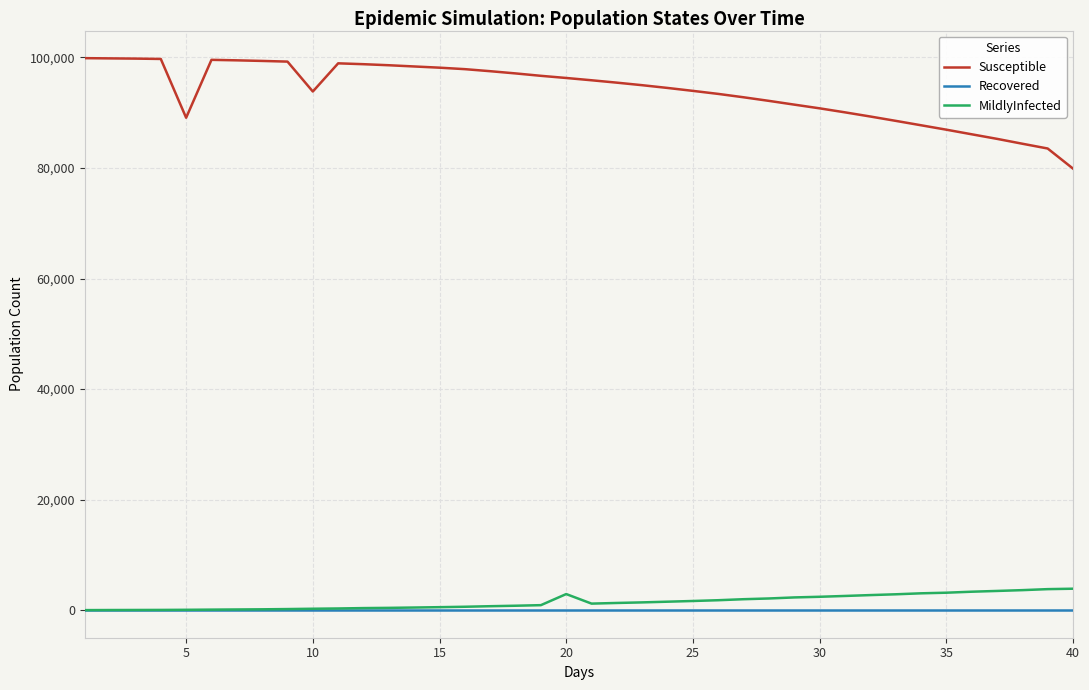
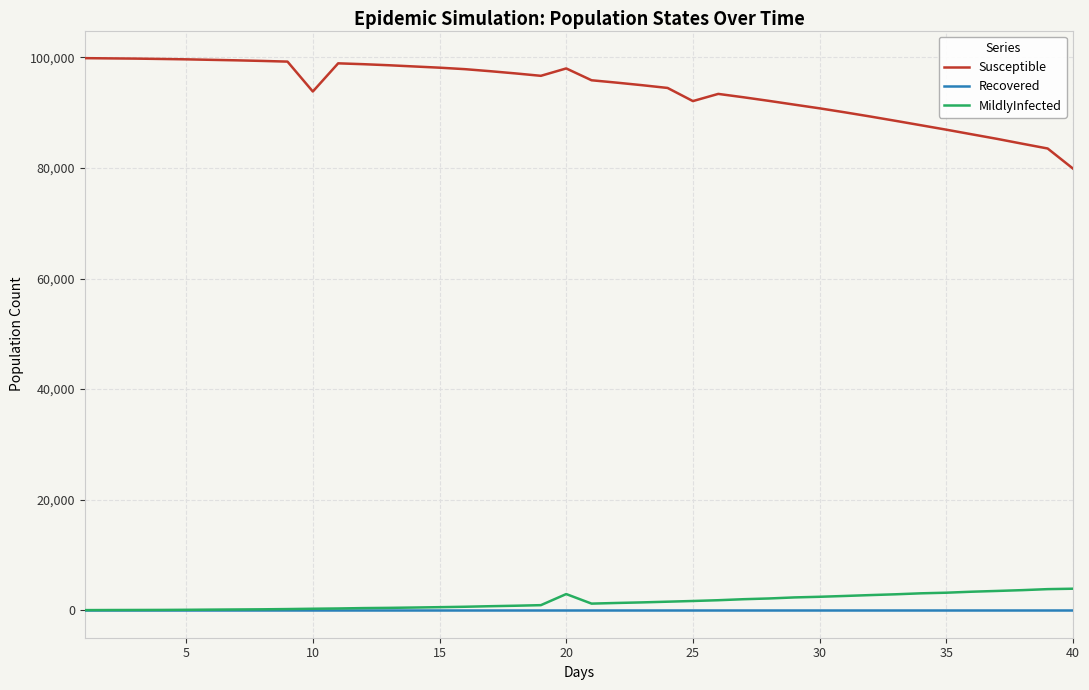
  {
    "Susceptible": {
-     "5": "89,000",
+     "5": "100,000",
      "10": "94,000",
      "15": "98,000",
-     "20": "96,000",
-     "25": "94,000",
+     "20": "98,000",
+     "25": "92,000",
      "30": "91,000",
      "35": "87,000",
      "40": "80,000"
    },
    "Recovered": {
      "15": "0",
      "20": "0",
      "25": "0",
      "30": "0",
      "35": "0",
      "40": "0"
    },
    "MildlyInfected": {
      "15": "1,000",
      "20": "3,000",
      "25": "2,000",
      "30": "2,000",
      "35": "3,000",
      "40": "4,000"
    }
  }
